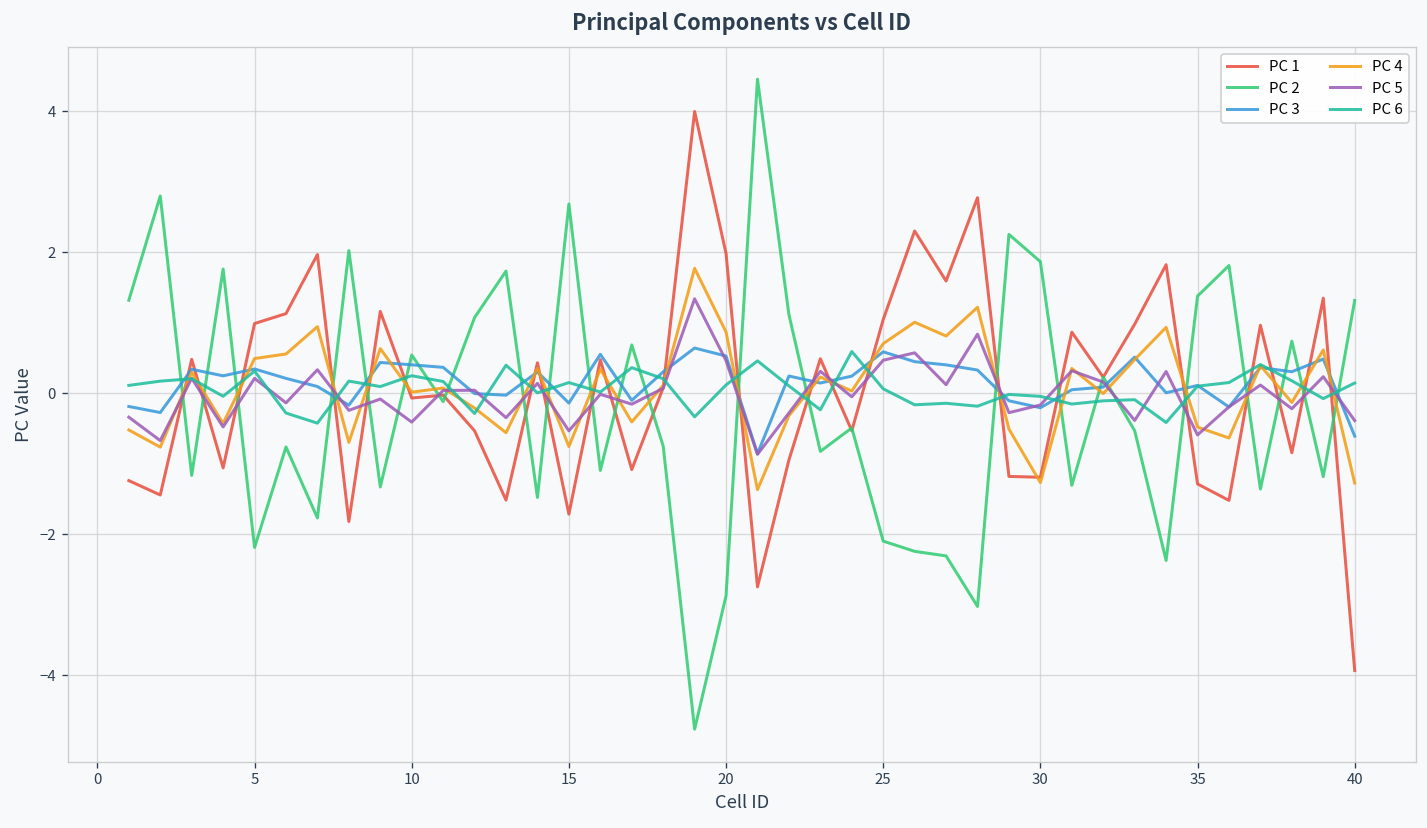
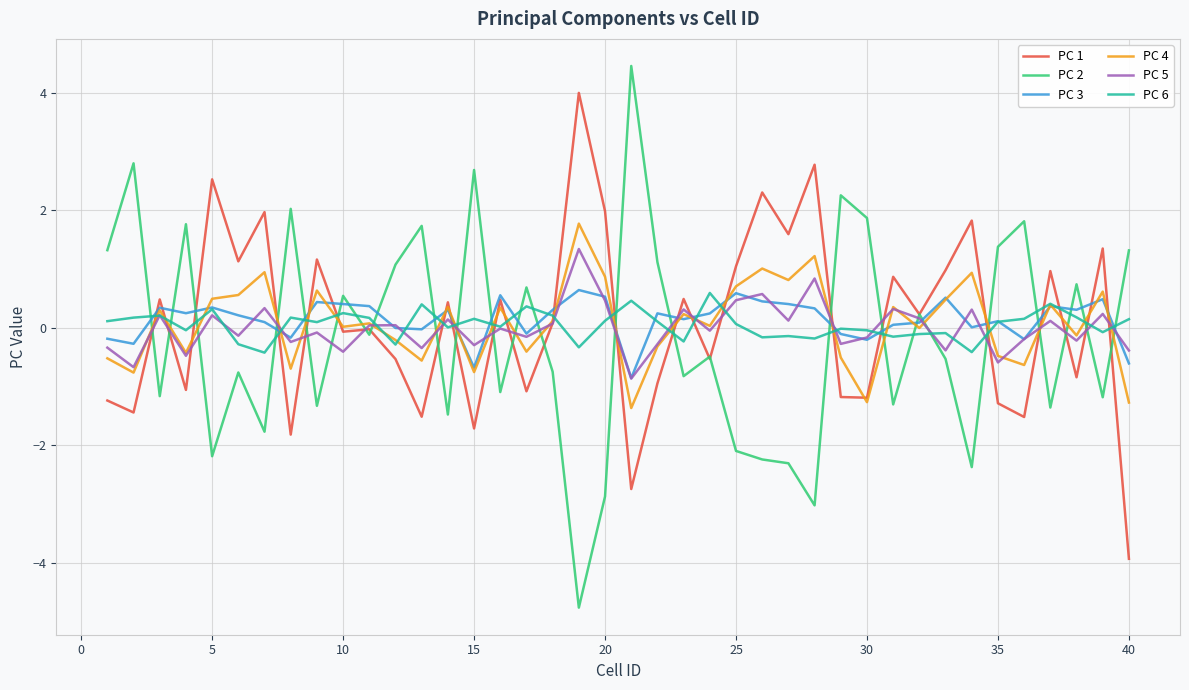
  {
    "PC 1": {
-     "5": 1.0,
+     "5": 2.5,
      "10": -0.1,
      "15": -1.7,
      "20": 2.0,
      "25": 1.0,
      "30": -1.2,
      "35": -1.3,
      "40": -3.9
    },
    "PC 3": {
      "10": 0.4,
-     "15": -0.1,
+     "15": -0.7,
      "20": 0.5,
      "25": 0.6,
      "40": -0.6
    },
    "PC 4": {
      "5": 0.5,
      "10": 0.0,
      "15": -0.8,
      "20": 0.9,
      "25": 0.7,
      "30": -1.3,
      "35": -0.5,
      "40": -1.3
    },
    "PC 5": {
      "5": 0.2,
      "10": -0.4,
-     "15": -0.5,
+     "15": -0.3,
      "20": 0.5,
      "25": 0.5,
      "35": -0.6,
      "40": -0.4
    }
  }
